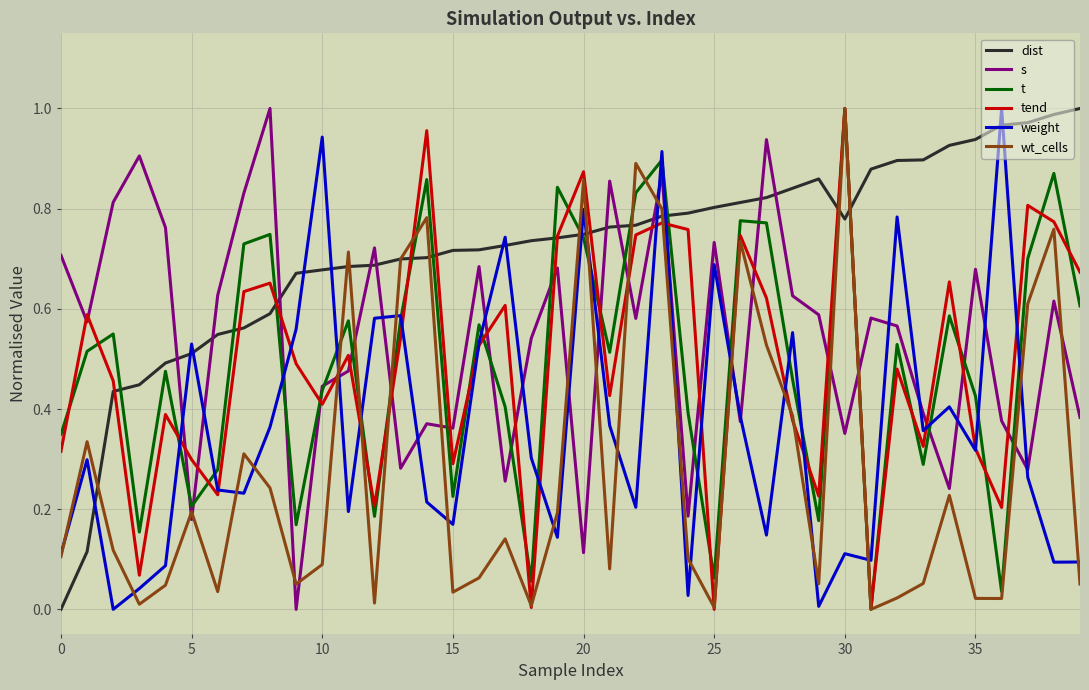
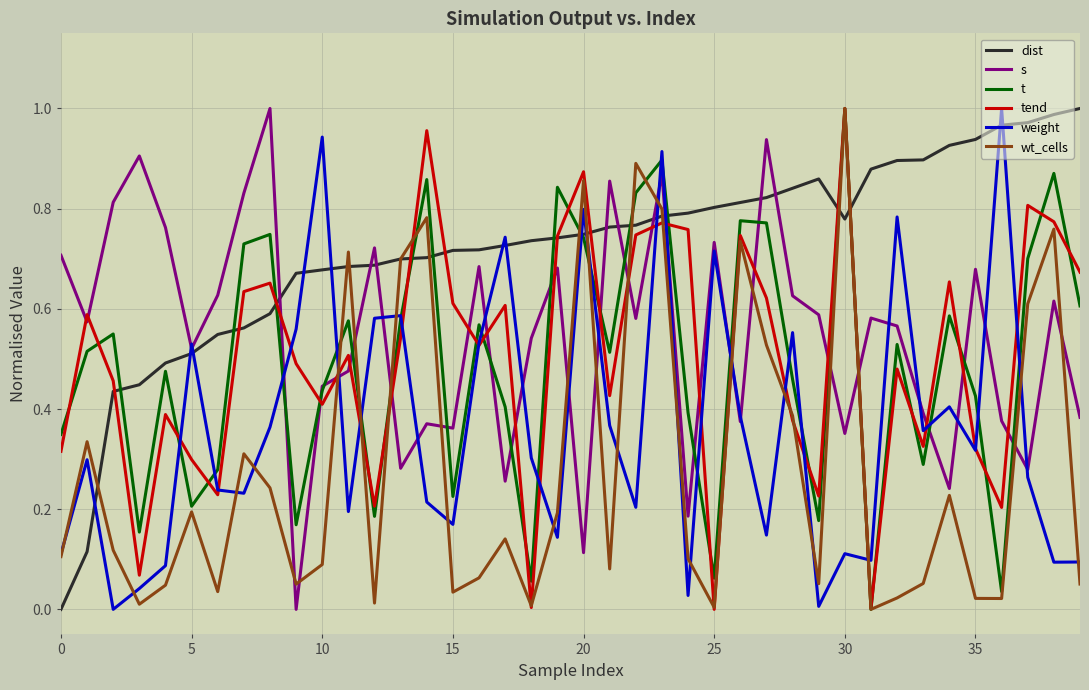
  {
    "dist": {
      "0": 0.00,
      "5": 0.51,
      "10": 0.68,
      "15": 0.72,
      "20": 0.75,
      "25": 0.80,
      "30": 0.78,
      "35": 0.94
    },
    "s": {
      "0": 0.71,
-     "5": 0.18,
+     "5": 0.52,
      "10": 0.45,
      "15": 0.36,
      "20": 0.11,
      "25": 0.73,
      "30": 0.35,
      "35": 0.68
    },
    "t": {
      "0": 0.35,
      "5": 0.21,
      "10": 0.44,
      "15": 0.23,
      "20": 0.74,
      "25": 0.06,
      "35": 0.43
    },
    "tend": {
      "0": 0.32,
      "5": 0.30,
      "10": 0.41,
-     "15": 0.29,
+     "15": 0.61,
      "20": 0.87
    },
    "weight": {
      "0": 0.11,
      "5": 0.53,
      "10": 0.94,
      "15": 0.17,
      "20": 0.80,
-     "25": 0.69,
+     "25": 0.72,
      "30": 0.11
    },
    "wt_cells": {
      "0": 0.11,
      "5": 0.19,
      "10": 0.09,
      "15": 0.03,
      "20": 0.86,
      "35": 0.02
    }
  }
